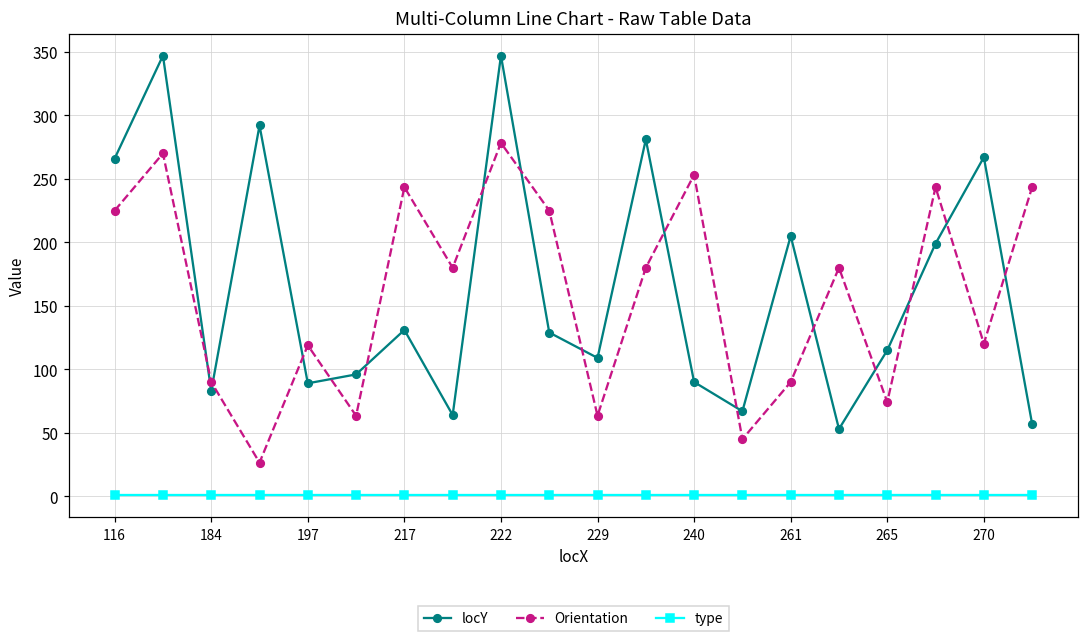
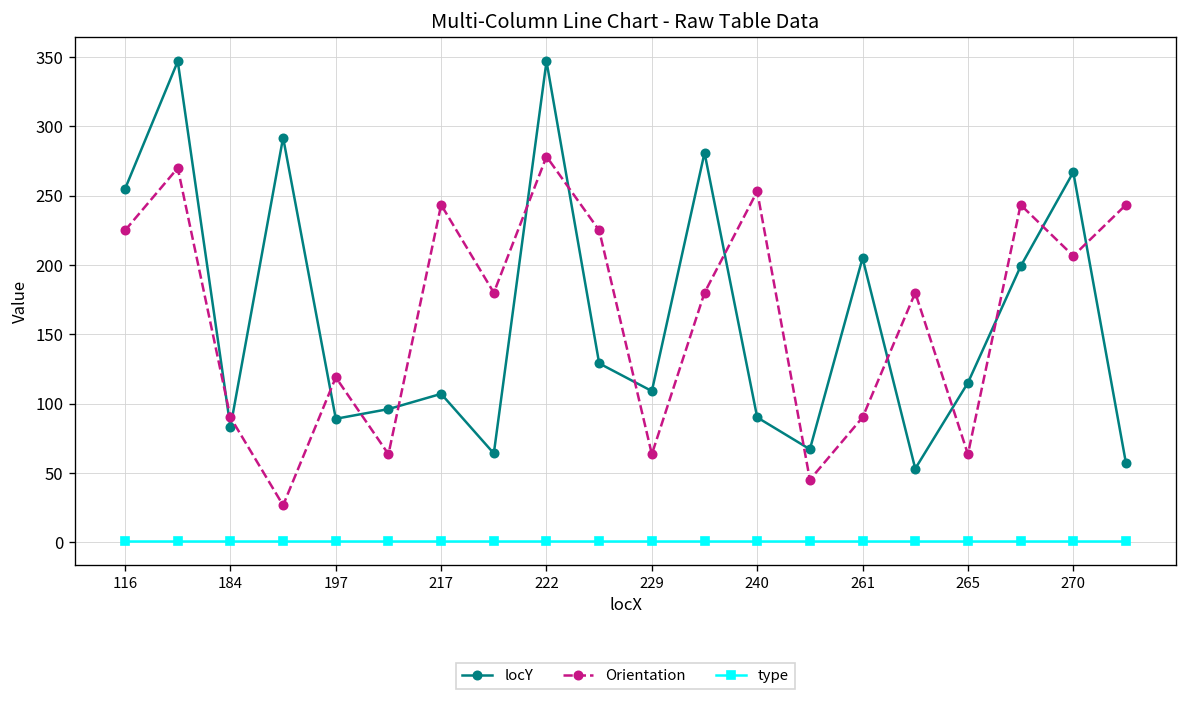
  {
    "locY": {
-     "116": 266,
+     "116": 255,
      "184": 83,
      "197": 89,
-     "217": 131,
+     "217": 107,
      "222": 347,
      "229": 109,
      "240": 90,
      "261": 205,
      "265": 115,
      "270": 267
    },
    "Orientation": {
      "116": 225,
      "184": 90,
      "197": 119,
      "217": 243,
      "222": 278,
      "229": 63,
      "240": 253,
      "261": 90,
-     "265": 74,
-     "270": 120
+     "265": 63,
+     "270": 207
    },
    "type": {
      "116": 1,
      "184": 1,
      "197": 1,
      "217": 1,
      "222": 1,
      "229": 1,
      "240": 1,
      "261": 1,
      "265": 1,
      "270": 1
    }
  }
